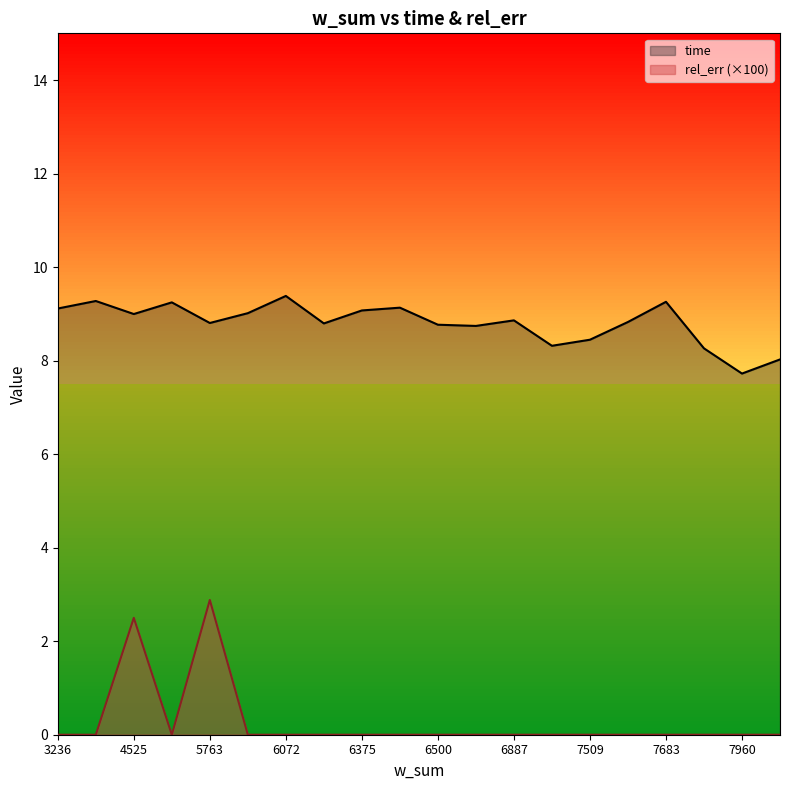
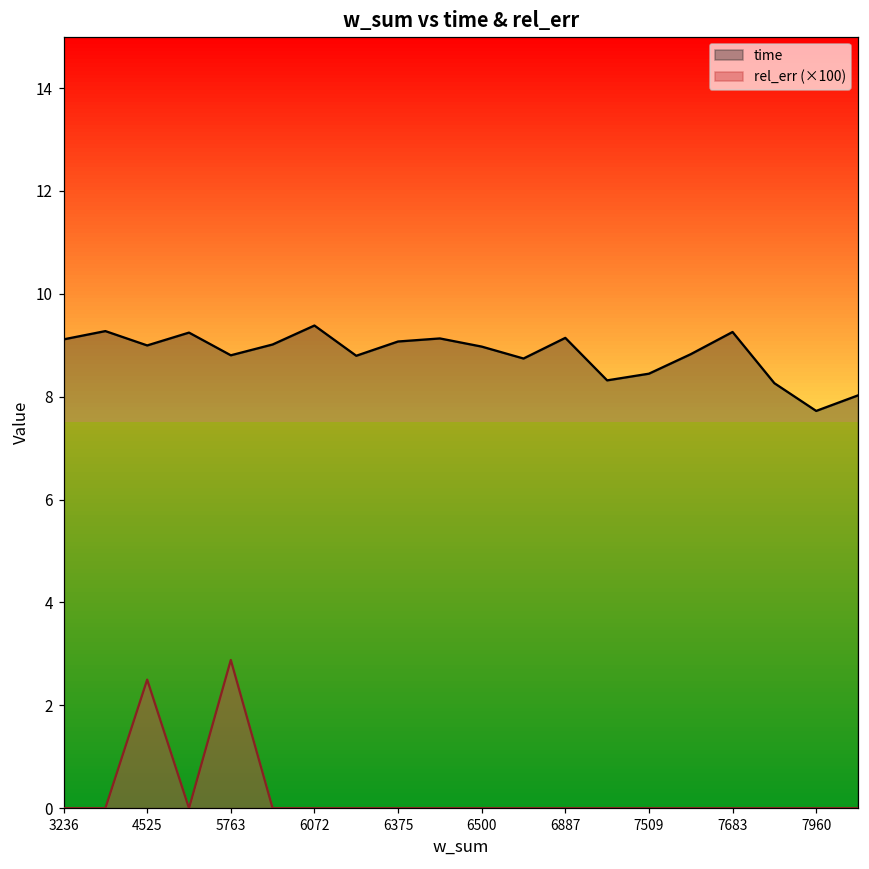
  {
    "time": {
      "3236": 9.1,
      "4525": 9.0,
      "5763": 8.8,
      "6072": 9.4,
      "6375": 9.1,
-     "6500": 8.8,
-     "6887": 8.9,
+     "6500": 9.0,
+     "6887": 9.1,
      "7509": 8.4,
      "7683": 9.3,
      "7960": 7.7
    },
    "rel_err (×100)": {
      "3236": 0.0,
      "4525": 2.5,
      "5763": 2.9,
      "6072": 0.0,
      "6375": 0.0,
      "6500": 0.0,
      "6887": 0.0,
      "7509": 0.0,
      "7683": 0.0,
      "7960": 0.0
    }
  }
